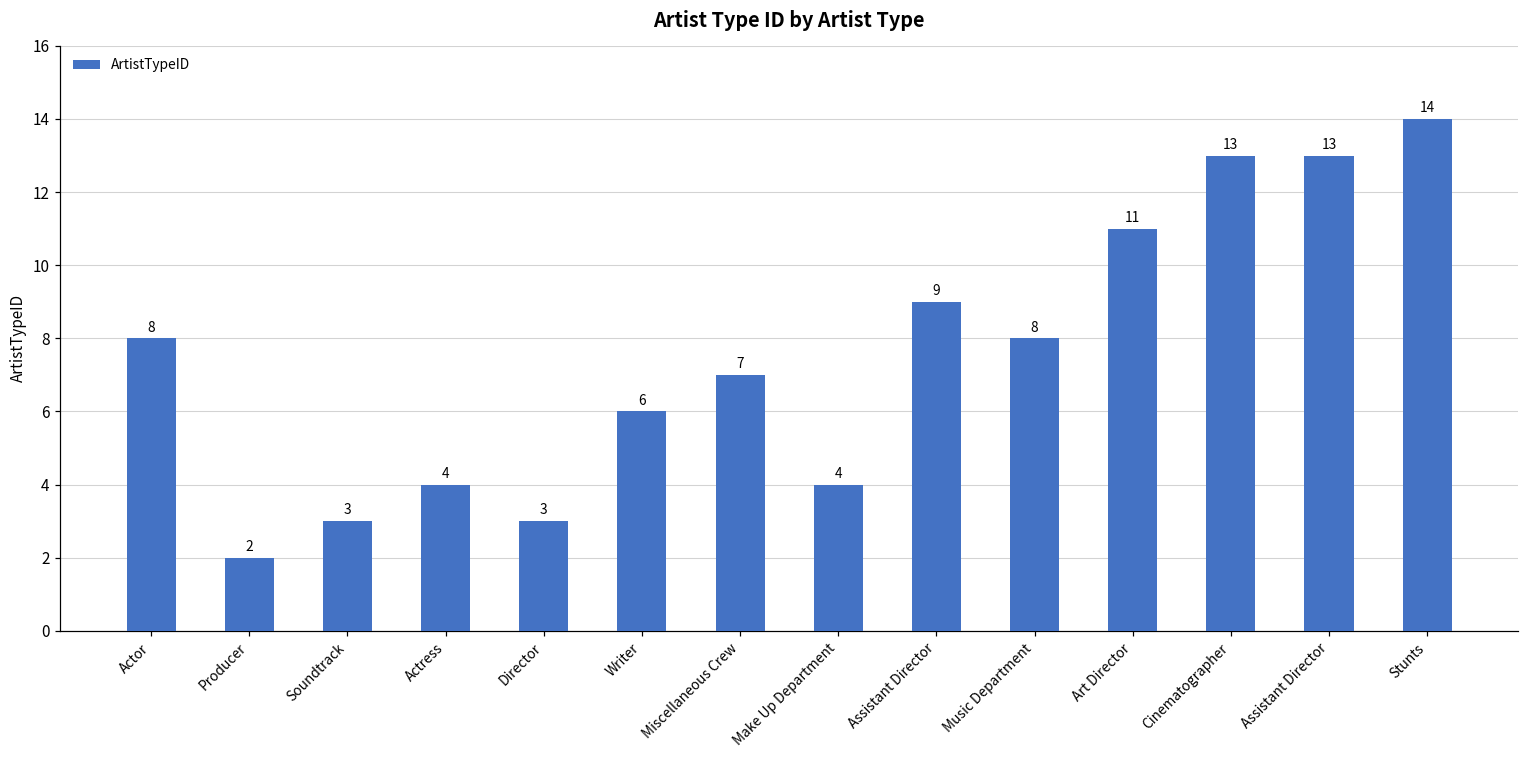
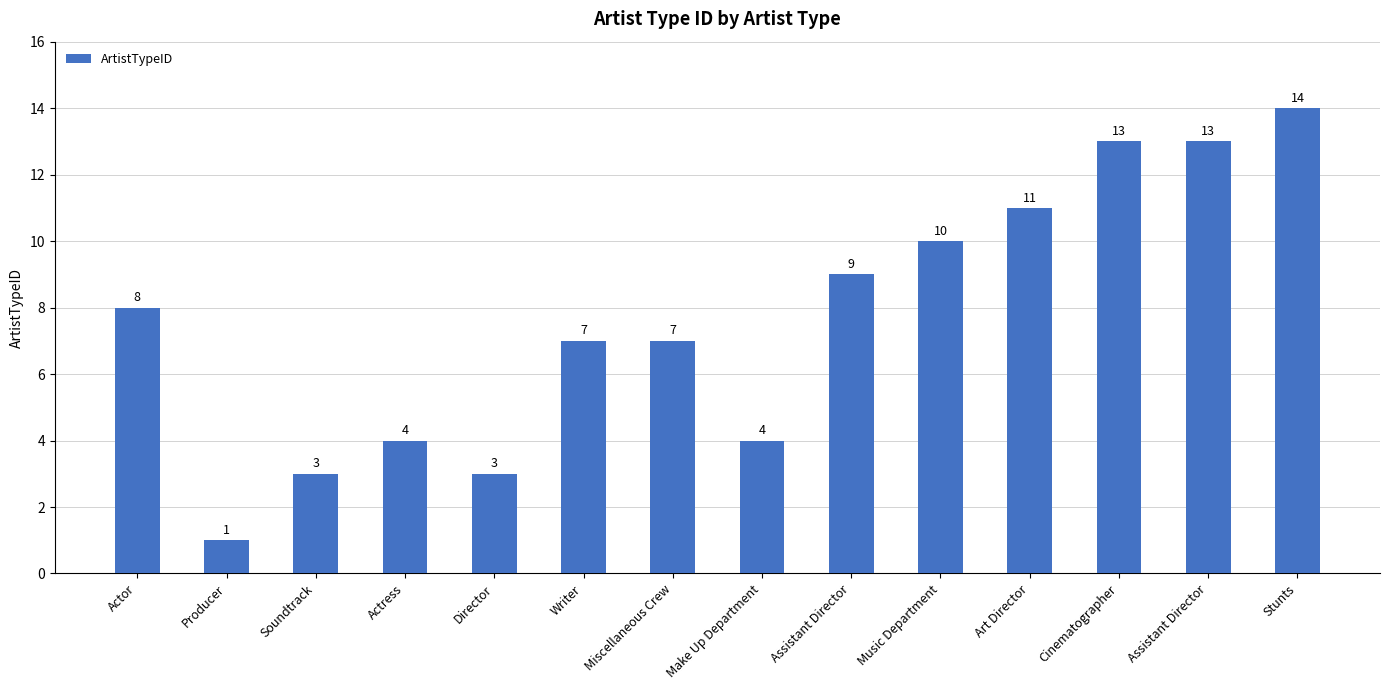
  {
    "Actor": 8,
-   "Producer": 2,
+   "Producer": 1,
    "Soundtrack": 3,
    "Actress": 4,
    "Director": 3,
-   "Writer": 6,
+   "Writer": 7,
    "Miscellaneous Crew": 7,
    "Make Up Department": 4,
-   "Music Department": 8,
+   "Music Department": 10,
    "Art Director": 11,
    "Cinematographer": 13,
    "Stunts": 14
  }
